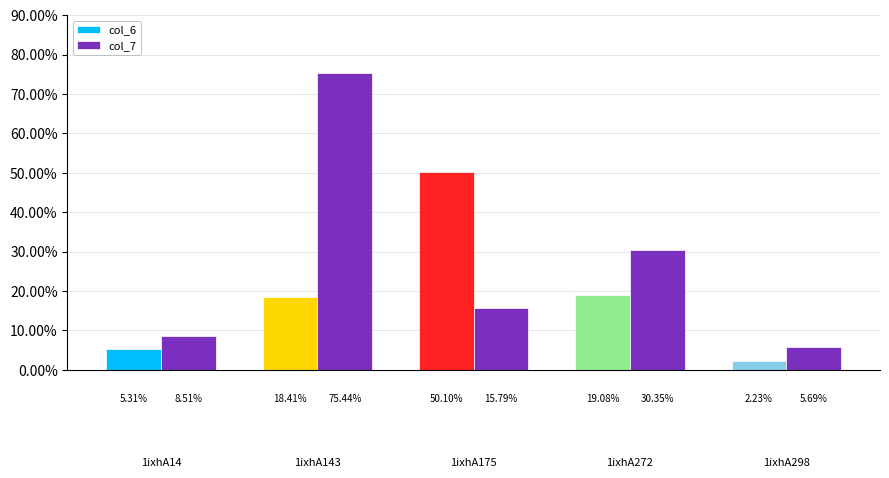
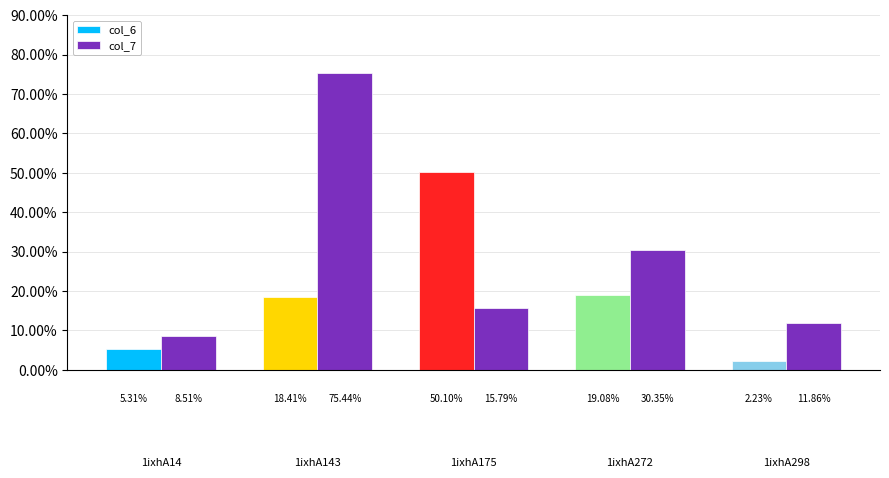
  {
    "col_6": {
      "1ixhA14": "5%",
      "1ixhA143": "18%",
      "1ixhA175": "50%",
      "1ixhA272": "19%"
    },
    "col_7": {
-     "1ixhA298": "5.69%"
+     "1ixhA298": "11.86%"
    }
  }
